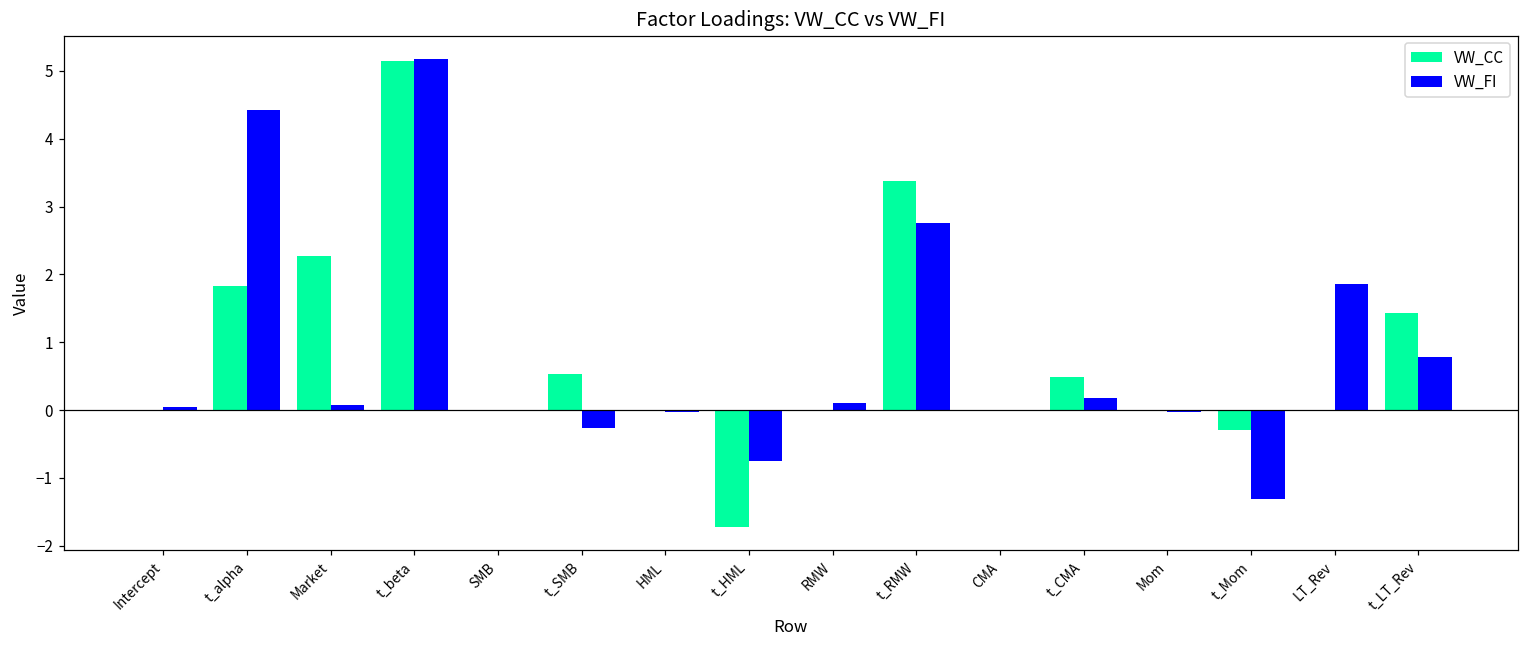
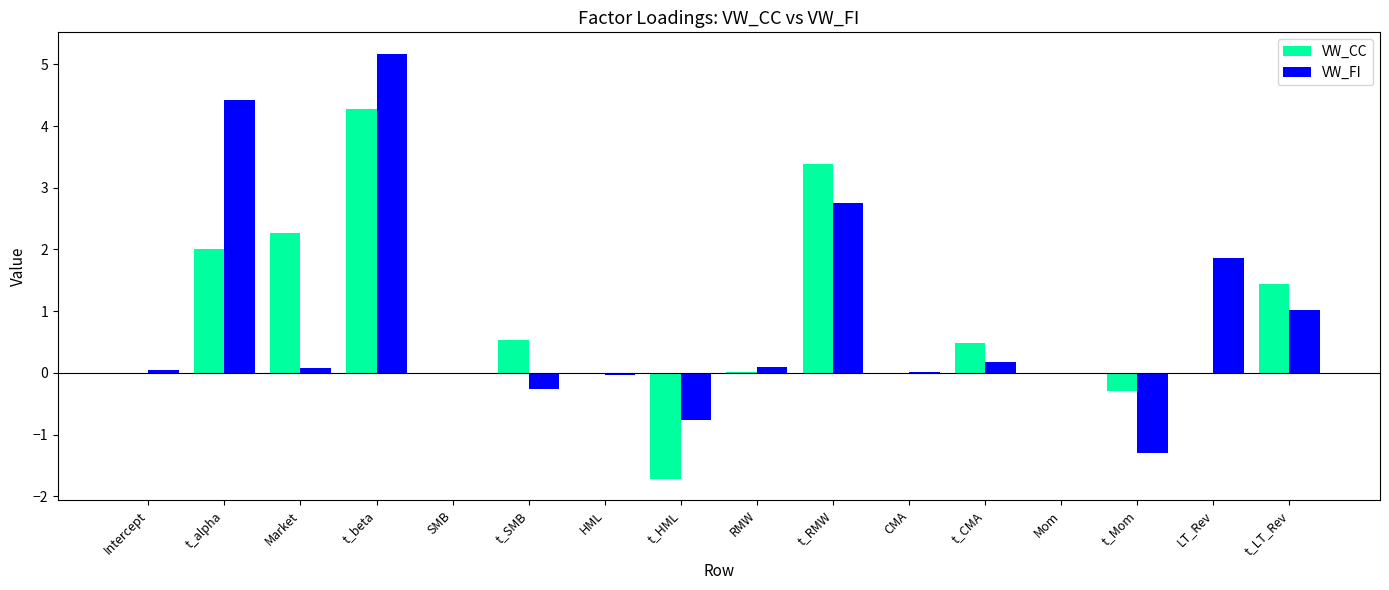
  {
    "VW_CC": {
-     "t_alpha": 1.8,
+     "t_alpha": 2.0,
      "Market": 2.3,
-     "t_beta": 5.1,
+     "t_beta": 4.3,
      "t_SMB": 0.5,
      "t_HML": -1.7,
      "t_RMW": 3.4,
      "t_CMA": 0.5,
      "t_Mom": -0.3,
      "t_LT_Rev": 1.4
    },
    "VW_FI": {
      "Intercept": 0.0,
      "t_alpha": 4.4,
      "Market": 0.1,
      "t_beta": 5.2,
      "t_SMB": -0.3,
      "t_HML": -0.8,
      "RMW": 0.1,
      "t_RMW": 2.8,
      "t_CMA": 0.2,
      "t_Mom": -1.3,
      "LT_Rev": 1.9,
-     "t_LT_Rev": 0.8
+     "t_LT_Rev": 1.0
    }
  }
